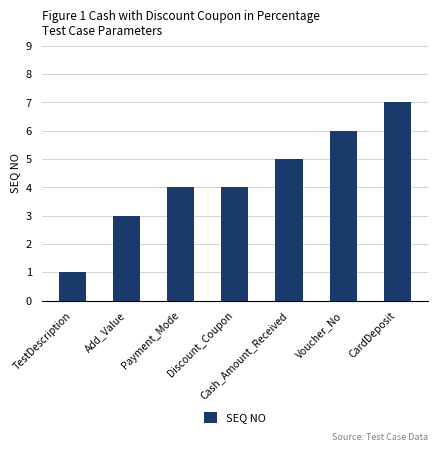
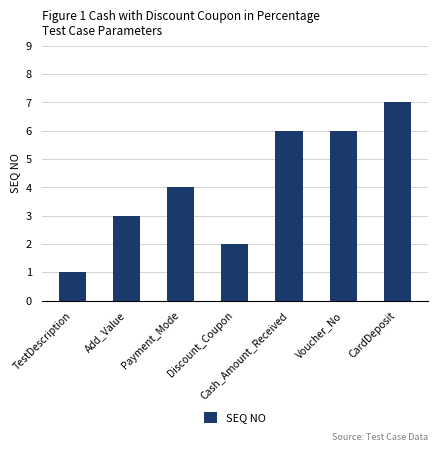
  {
    "TestDescription": 1,
    "Add_Value": 3,
    "Payment_Mode": 4,
-   "Discount_Coupon": 4,
-   "Cash_Amount_Received": 5,
+   "Discount_Coupon": 2,
+   "Cash_Amount_Received": 6,
    "Voucher_No": 6,
    "CardDeposit": 7
  }
